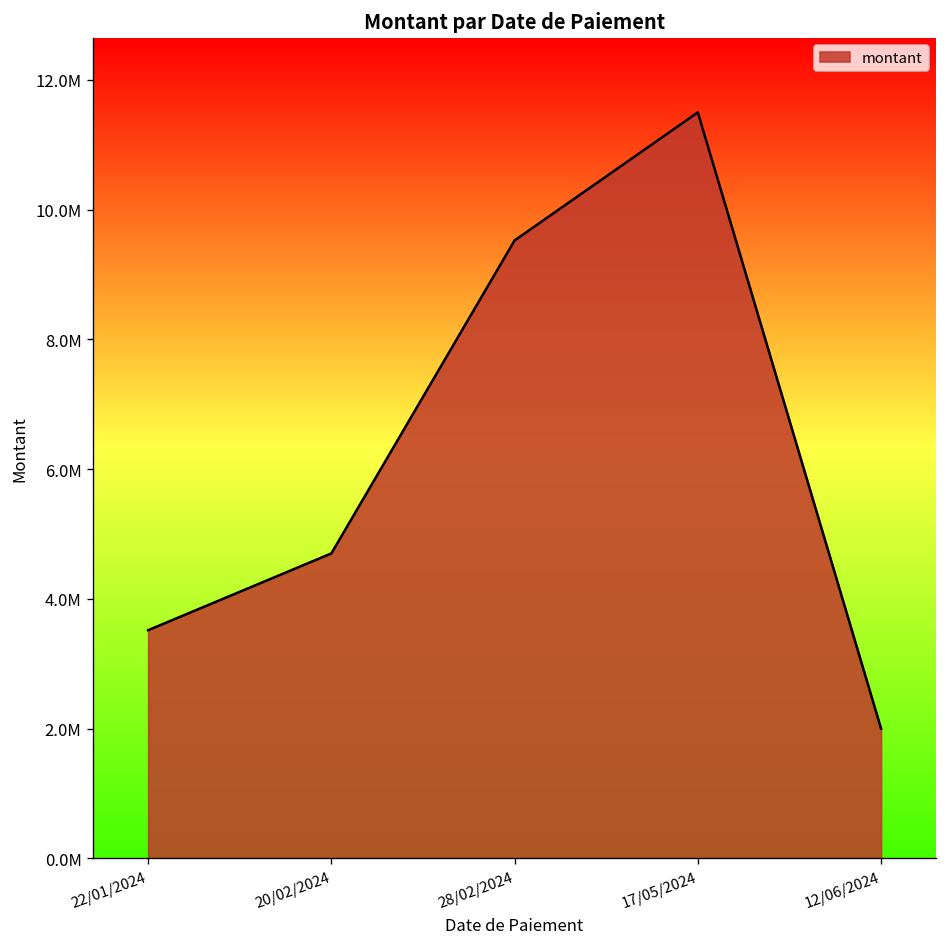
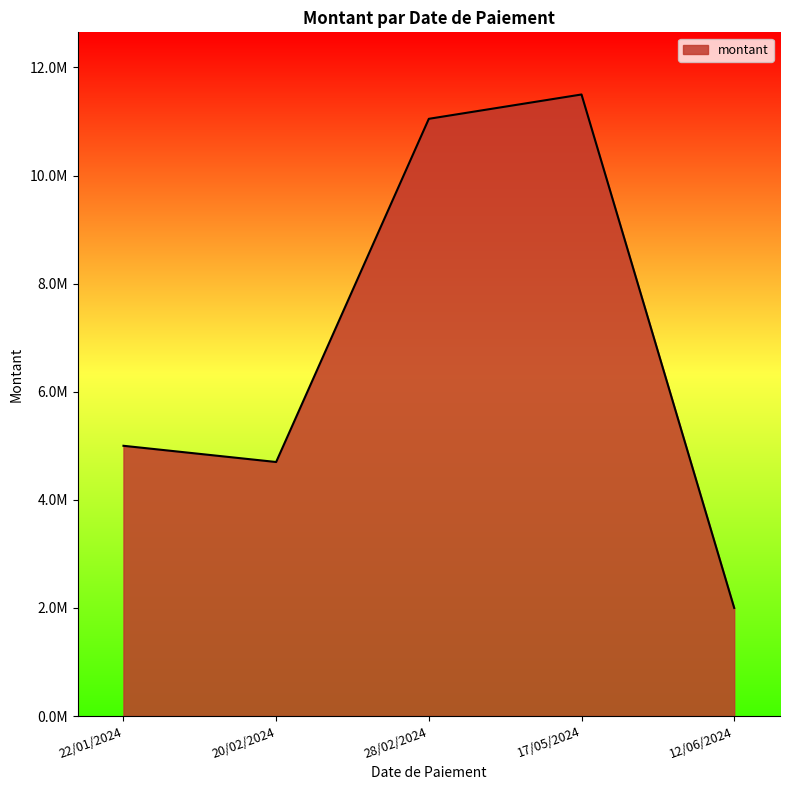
  {
-   "22/01/2024": 3500000,
+   "22/01/2024": 5000000,
    "20/02/2024": 4700000,
-   "28/02/2024": 9500000,
+   "28/02/2024": 11000000,
    "17/05/2024": 11500000,
    "12/06/2024": 2000000
  }
